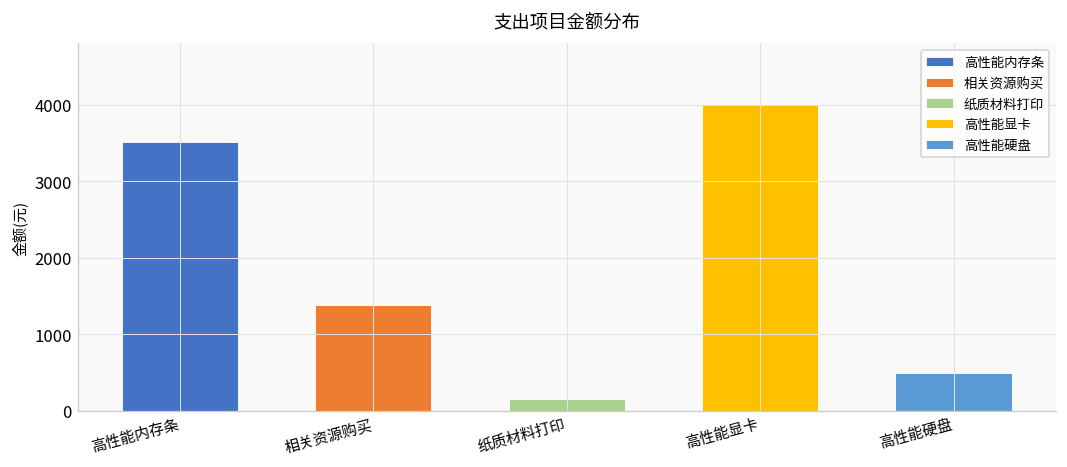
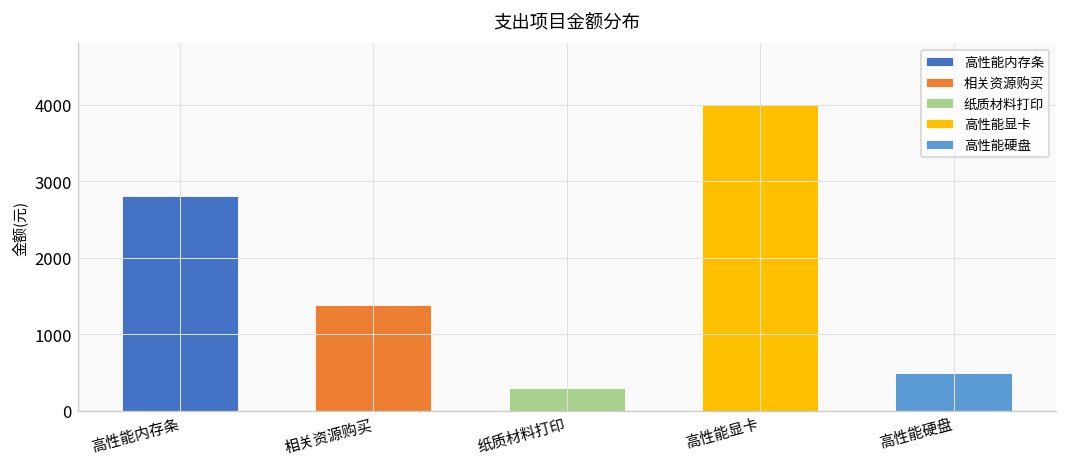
  {
-   "高性能内存条": 3500,
+   "高性能内存条": 2800,
    "相关资源购买": 1400,
-   "纸质材料打印": 200,
+   "纸质材料打印": 300,
    "高性能显卡": 4000,
    "高性能硬盘": 500
  }
